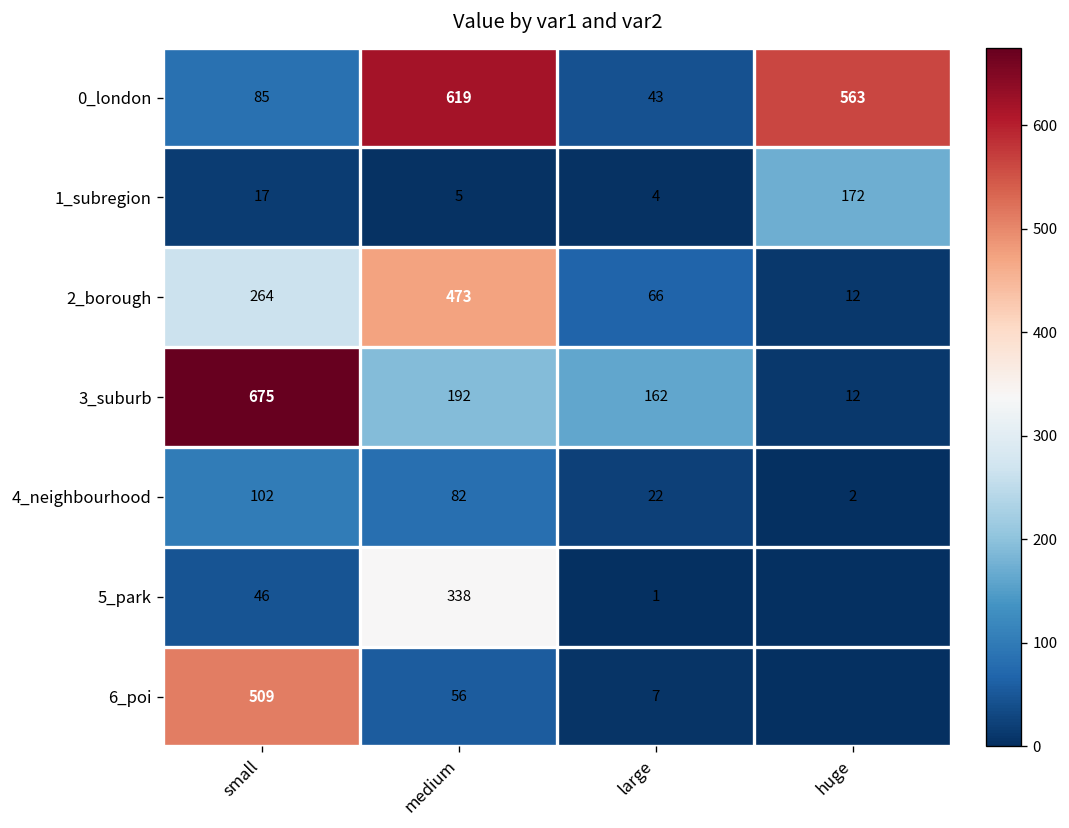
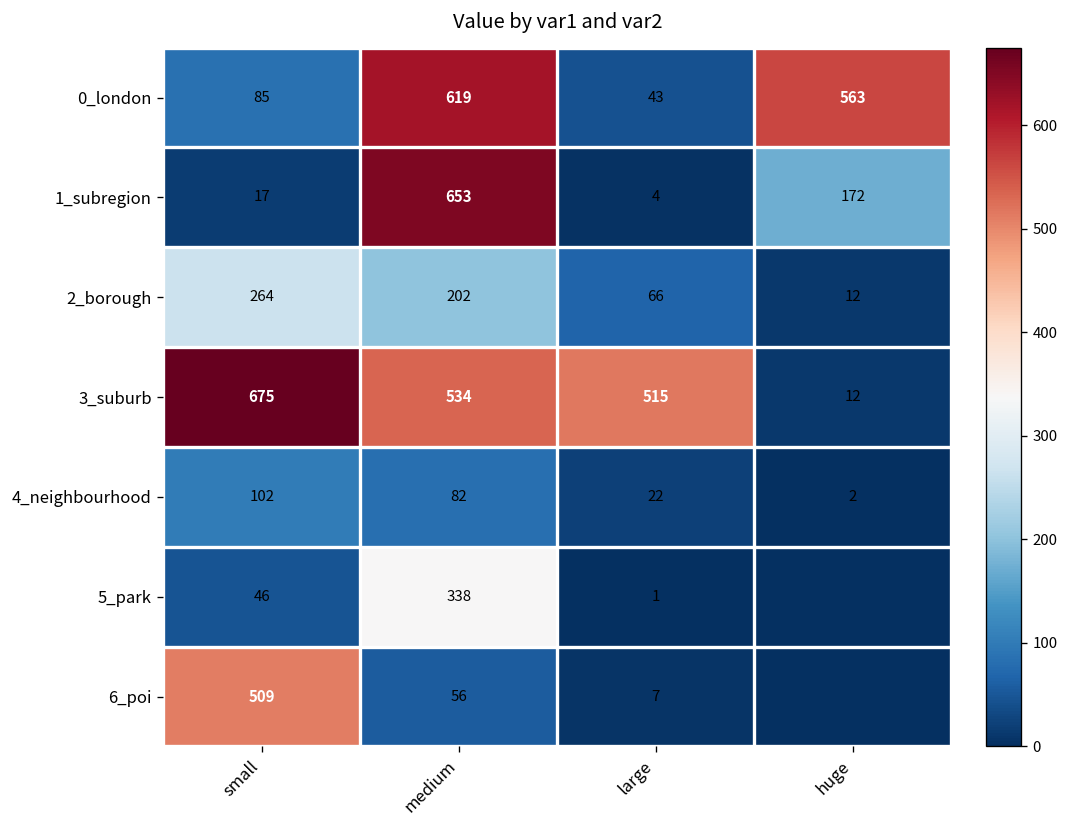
  {
    "0_london": {
      "small": 85,
      "medium": 619,
      "large": 43,
      "huge": 563
    },
    "1_subregion": {
      "small": 17,
-     "medium": 5,
+     "medium": 653,
      "large": 4,
      "huge": 172
    },
    "2_borough": {
      "small": 264,
-     "medium": 473,
+     "medium": 202,
      "large": 66,
      "huge": 12
    },
    "3_suburb": {
      "small": 675,
-     "medium": 192,
-     "large": 162,
+     "medium": 534,
+     "large": 515,
      "huge": 12
    },
    "4_neighbourhood": {
      "small": 102,
      "medium": 82,
      "large": 22,
      "huge": 2
    },
    "5_park": {
      "small": 46,
      "medium": 338,
      "large": 1
    },
    "6_poi": {
      "small": 509,
      "medium": 56,
      "large": 7
    }
  }
